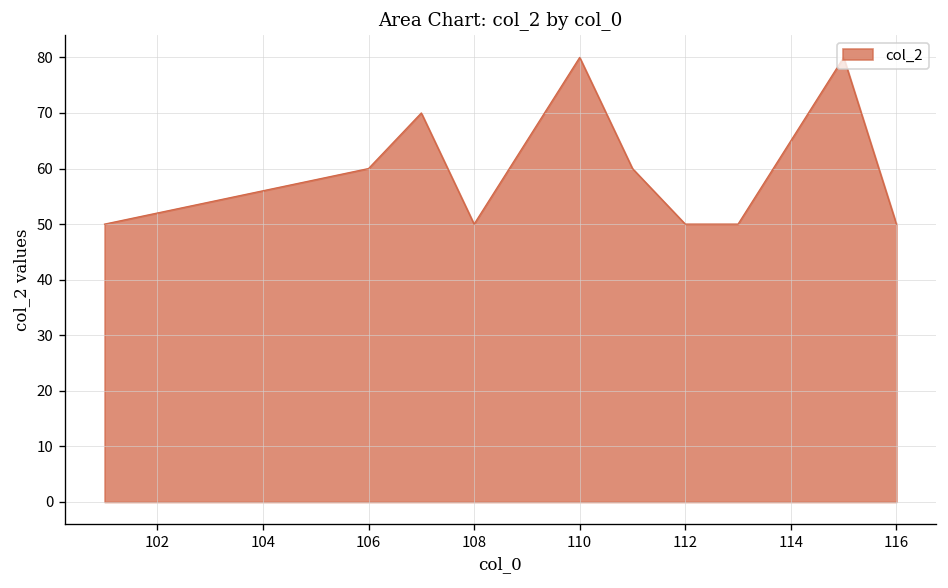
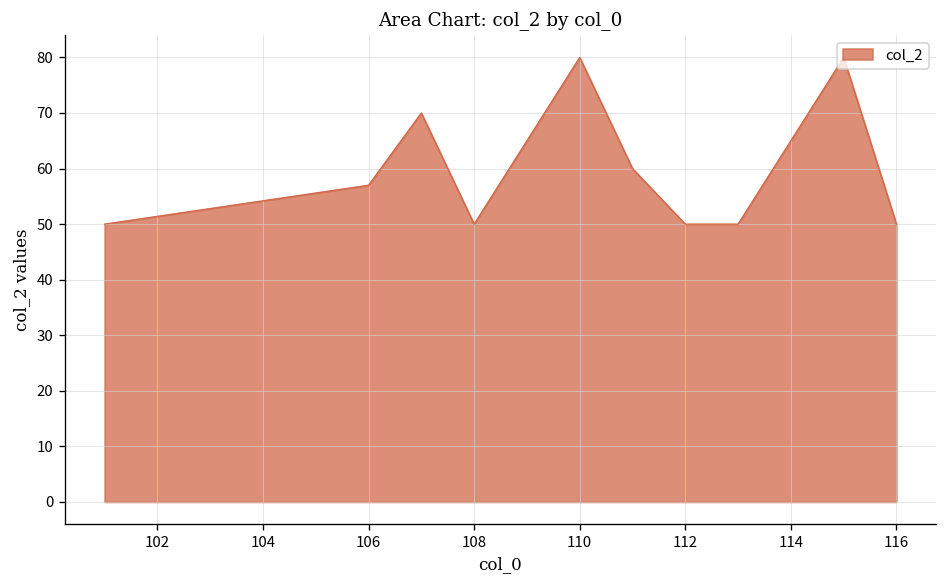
  {
-   "106": 60,
+   "106": 57,
    "108": 50,
    "110": 80,
    "112": 50,
    "116": 50
  }
